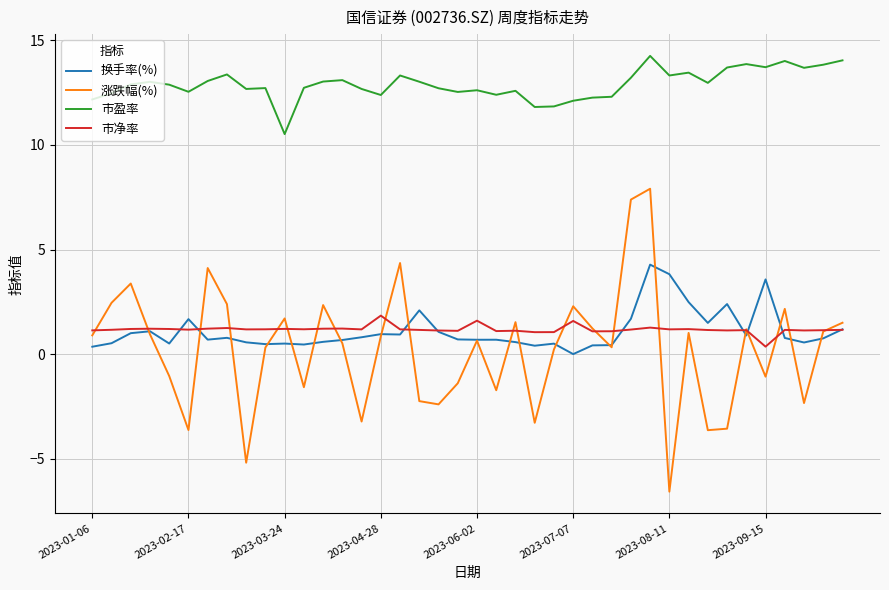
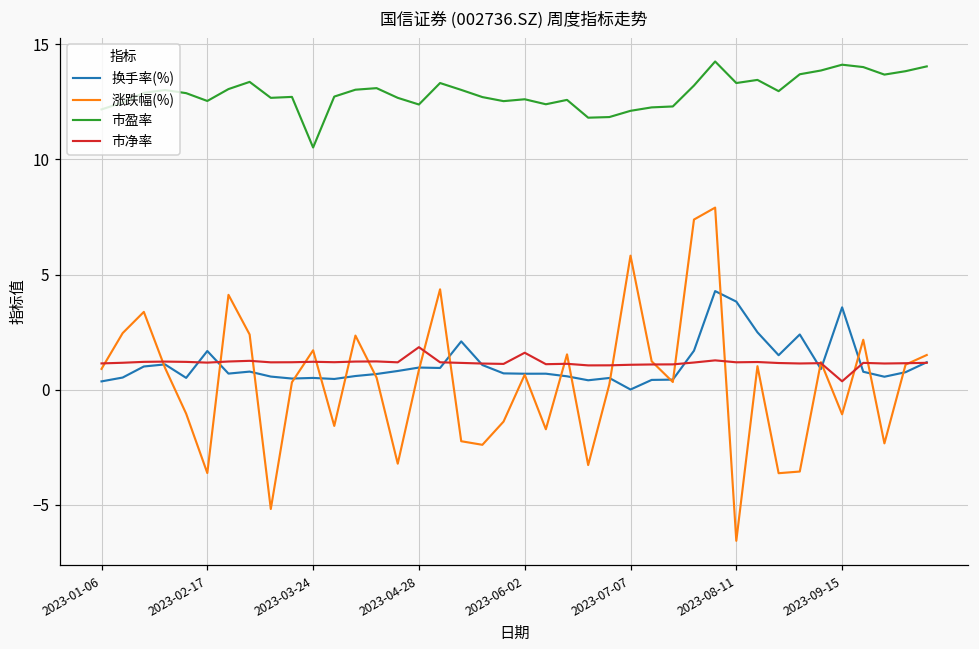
  {
    "换手率(%)": {
      "2023-01-06": 0.4,
      "2023-02-17": 1.7,
      "2023-03-24": 0.5,
      "2023-07-07": 0.0,
      "2023-08-11": 3.8,
      "2023-09-15": 3.6
    },
    "涨跌幅(%)": {
      "2023-01-06": 0.9,
      "2023-02-17": -3.6,
      "2023-03-24": 1.7,
-     "2023-07-07": 2.3,
+     "2023-07-07": 5.8,
      "2023-08-11": -6.6,
      "2023-09-15": -1.1
    },
    "市盈率": {
      "2023-02-17": 12.5,
      "2023-03-24": 10.5,
      "2023-04-28": 12.4,
      "2023-06-02": 12.6,
      "2023-07-07": 12.1,
      "2023-08-11": 13.3,
-     "2023-09-15": 13.7
+     "2023-09-15": 14.1
    },
    "市净率": {
      "2023-01-06": 1.1,
      "2023-02-17": 1.2,
      "2023-03-24": 1.2,
      "2023-04-28": 1.8,
      "2023-06-02": 1.6,
-     "2023-07-07": 1.6,
+     "2023-07-07": 1.1,
      "2023-08-11": 1.2,
      "2023-09-15": 0.4
    }
  }
